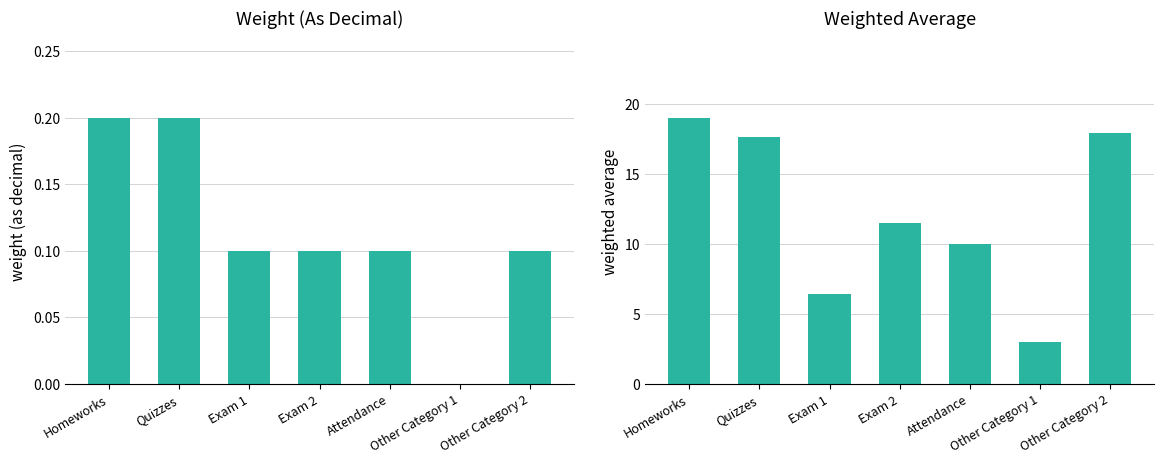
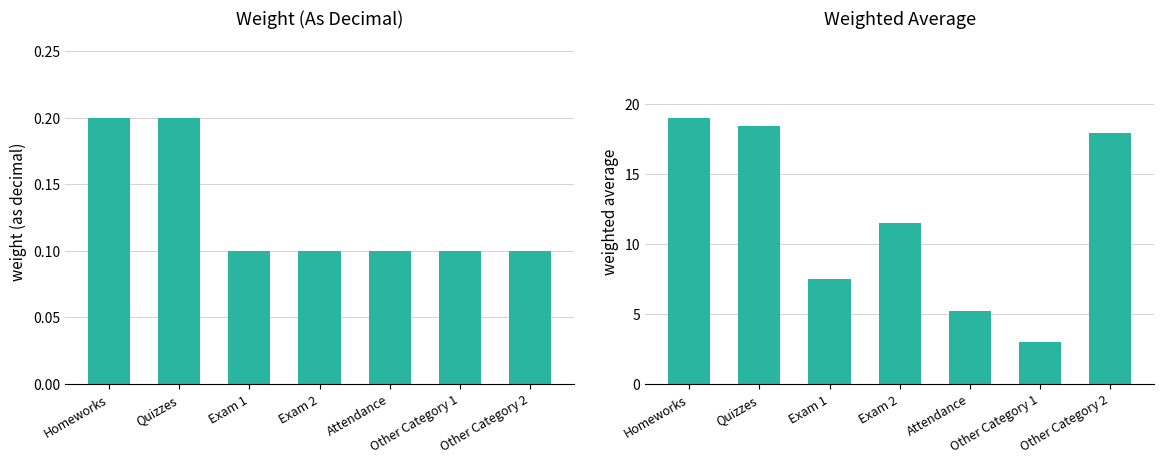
  {
    "Weight (As Decimal)": {
      "Homeworks": 0.2,
      "Quizzes": 0.2,
      "Exam 1": 0.1,
      "Exam 2": 0.1,
      "Attendance": 0.1,
-     "Other Category 1": 0.0,
+     "Other Category 1": 0.1,
      "Other Category 2": 0.1
    },
    "Weighted Average": {
      "Homeworks": 19.0,
-     "Quizzes": 17.7,
-     "Exam 1": 6.4,
+     "Quizzes": 18.4,
+     "Exam 1": 7.5,
      "Exam 2": 11.5,
-     "Attendance": 10.0,
+     "Attendance": 5.2,
      "Other Category 1": 3.0,
      "Other Category 2": 17.9
    }
  }
